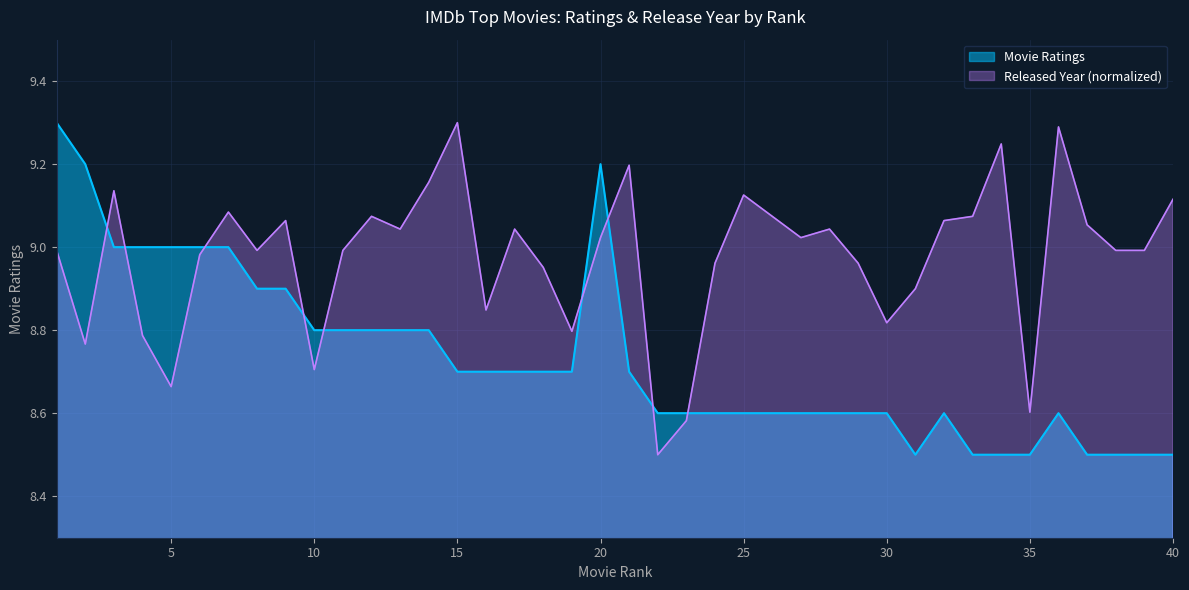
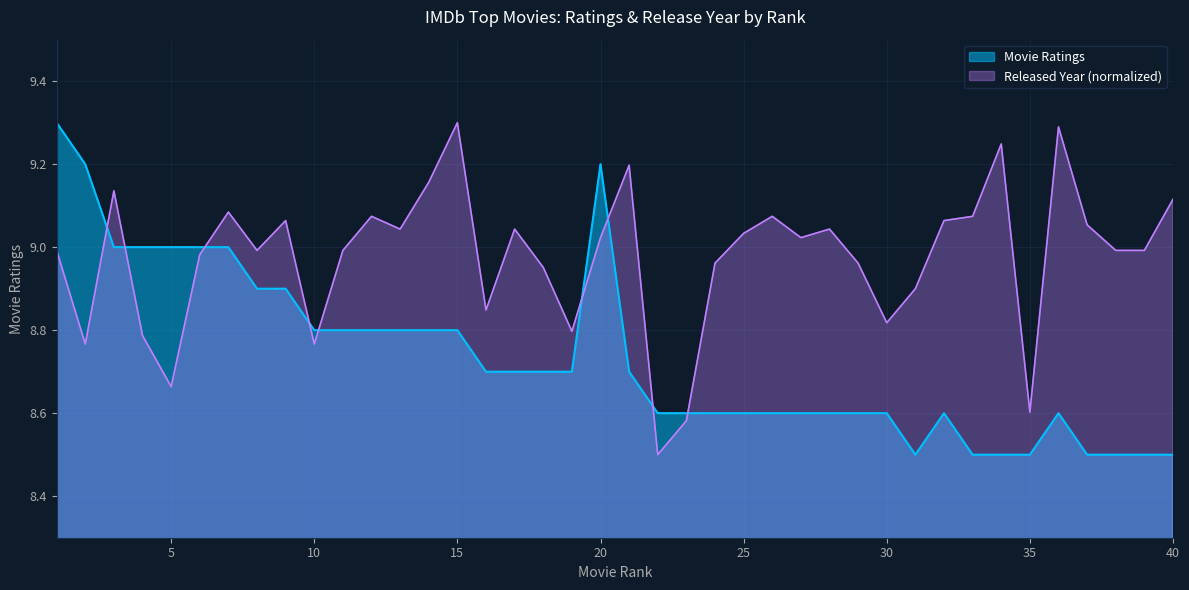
  {
    "Movie Ratings": {
      "5": 9.0,
      "10": 8.8,
-     "15": 8.7,
+     "15": 8.8,
      "20": 9.2,
      "25": 8.6,
      "30": 8.6,
      "35": 8.5,
      "40": 8.5
    },
    "Released Year (normalized)": {
      "5": 8.66,
-     "10": 8.71,
+     "10": 8.77,
      "15": 9.30,
      "20": 9.02,
-     "25": 9.13,
+     "25": 9.03,
      "30": 8.82,
      "35": 8.60,
      "40": 9.12
    }
  }
